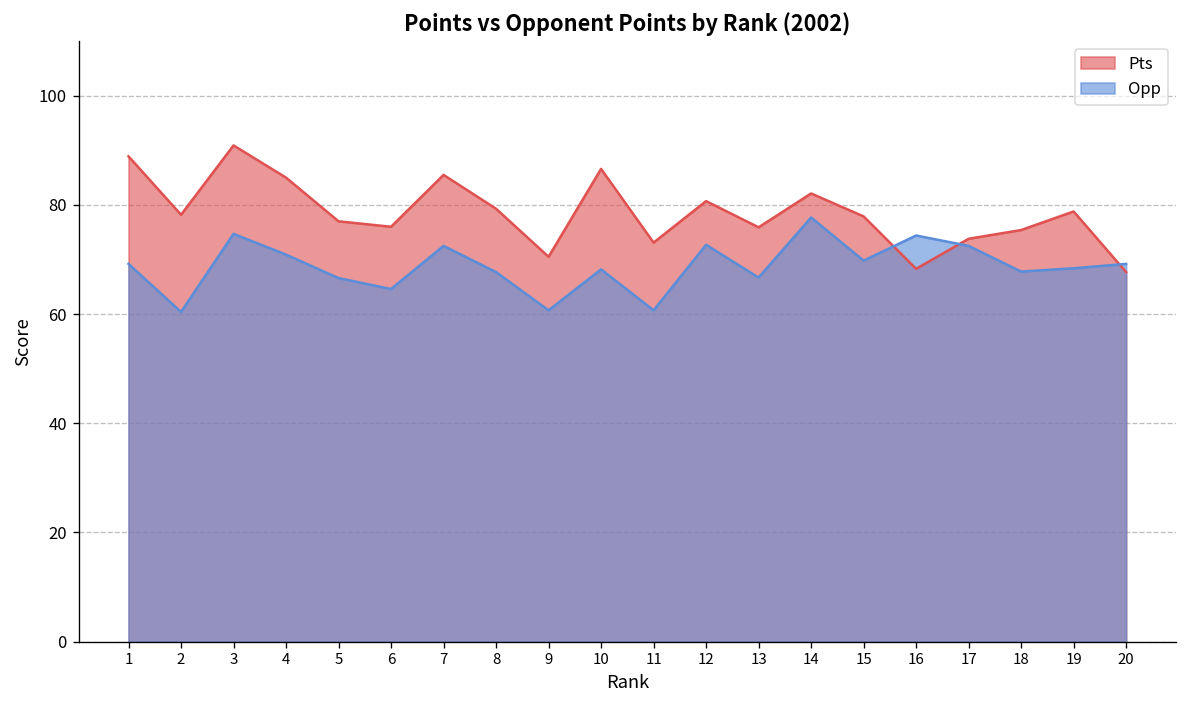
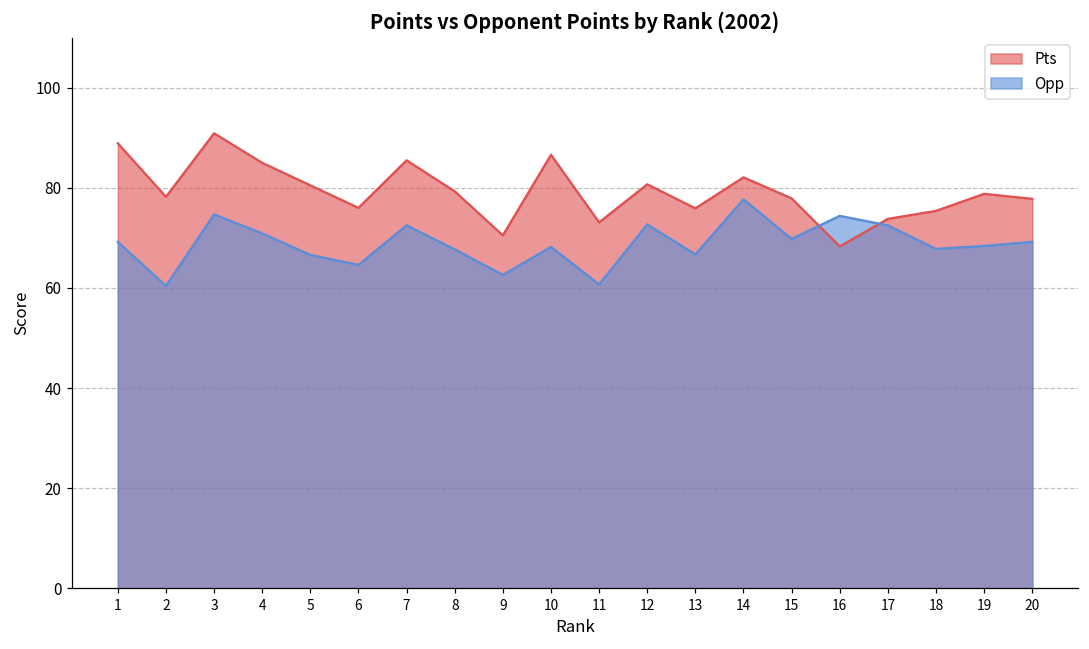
  {
    "Pts": {
      "1": 89,
      "2": 78,
      "3": 91,
      "4": 85,
-     "5": 77,
+     "5": 81,
      "6": 76,
      "7": 86,
      "8": 79,
      "9": 71,
      "10": 87,
      "11": 73,
      "12": 81,
      "13": 76,
      "14": 82,
      "15": 78,
      "16": 68,
      "17": 74,
      "18": 75,
      "19": 79,
-     "20": 68
+     "20": 78
    },
    "Opp": {
      "1": 69,
      "2": 60,
      "3": 75,
      "4": 71,
      "5": 67,
      "6": 65,
      "7": 73,
      "8": 68,
-     "9": 61,
+     "9": 63,
      "10": 68,
      "11": 61,
      "12": 73,
      "13": 67,
      "14": 78,
      "15": 70,
      "16": 74,
      "17": 73,
      "18": 68,
      "19": 68,
      "20": 69
    }
  }
